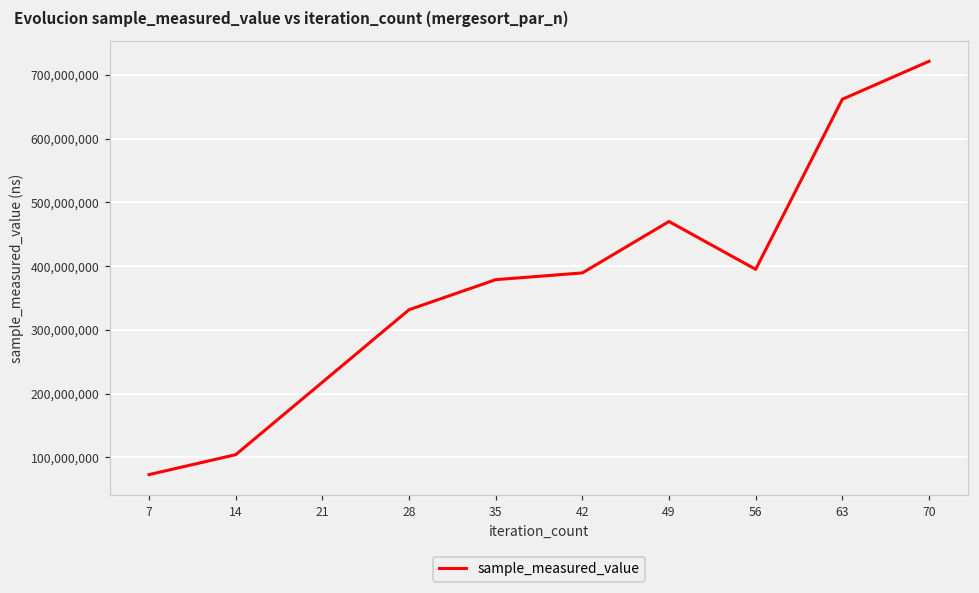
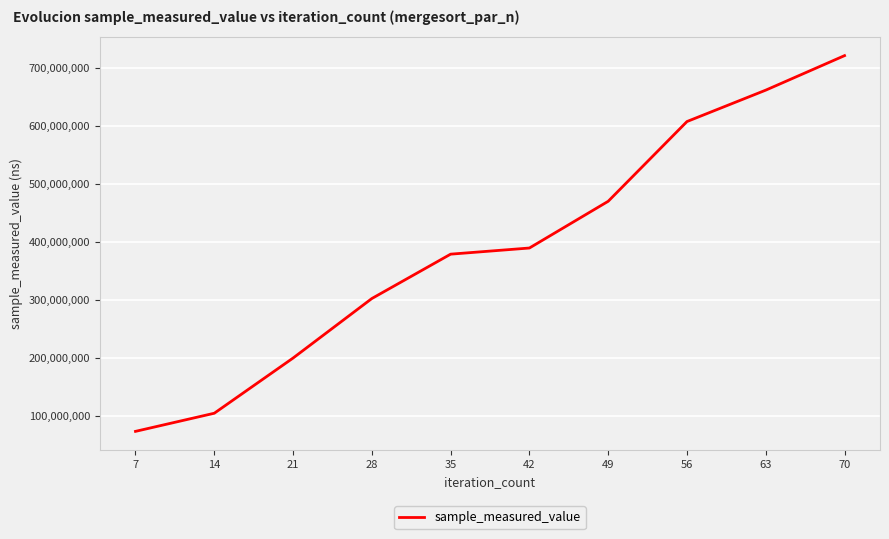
  {
    "7": "70,000,000",
    "14": "100,000,000",
-   "21": "220,000,000",
-   "28": "330,000,000",
+   "21": "200,000,000",
+   "28": "300,000,000",
    "35": "380,000,000",
    "42": "390,000,000",
    "49": "470,000,000",
-   "56": "390,000,000",
+   "56": "610,000,000",
    "63": "660,000,000",
    "70": "720,000,000"
  }
